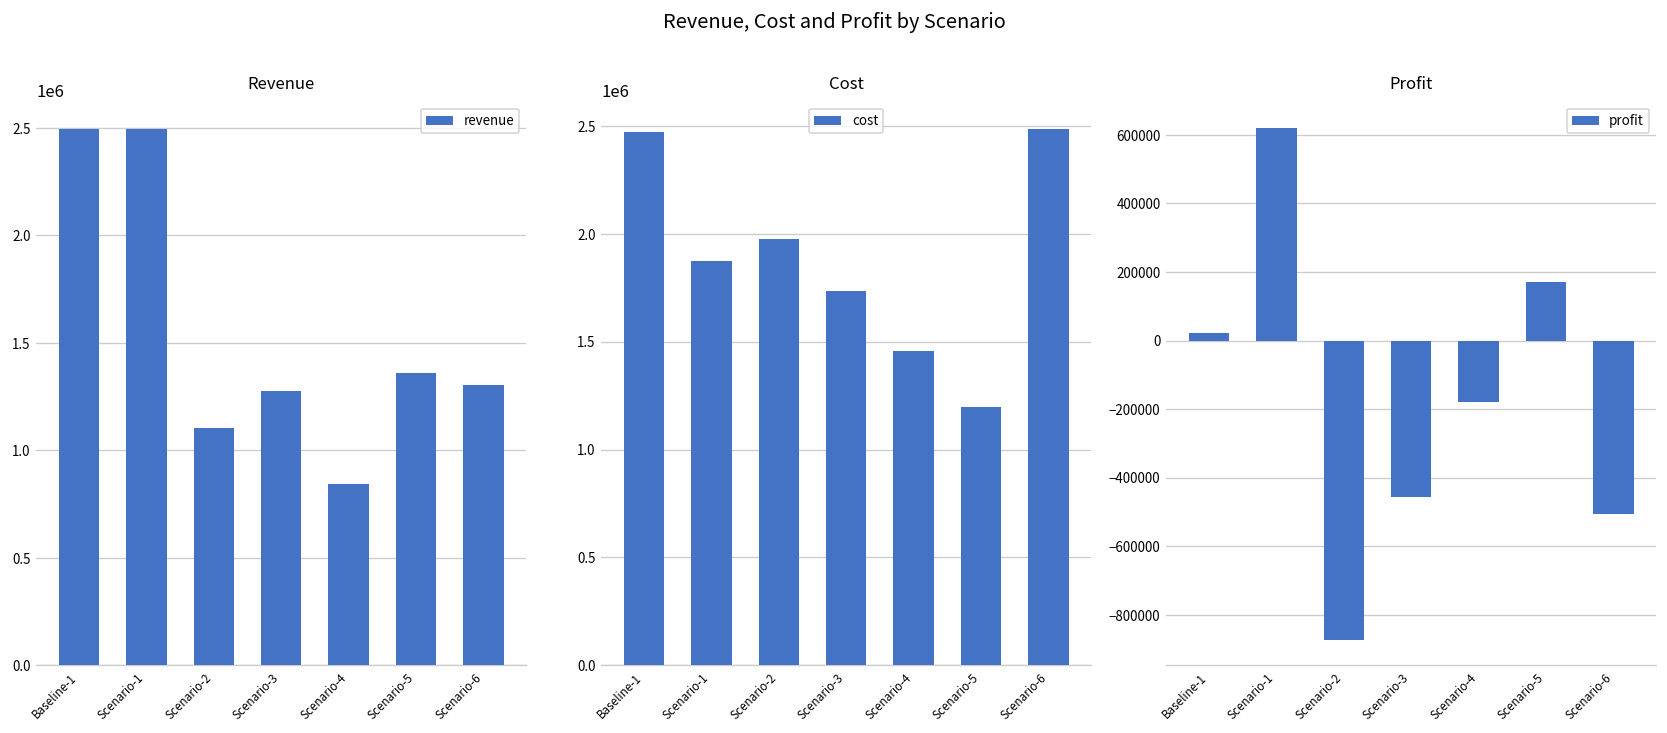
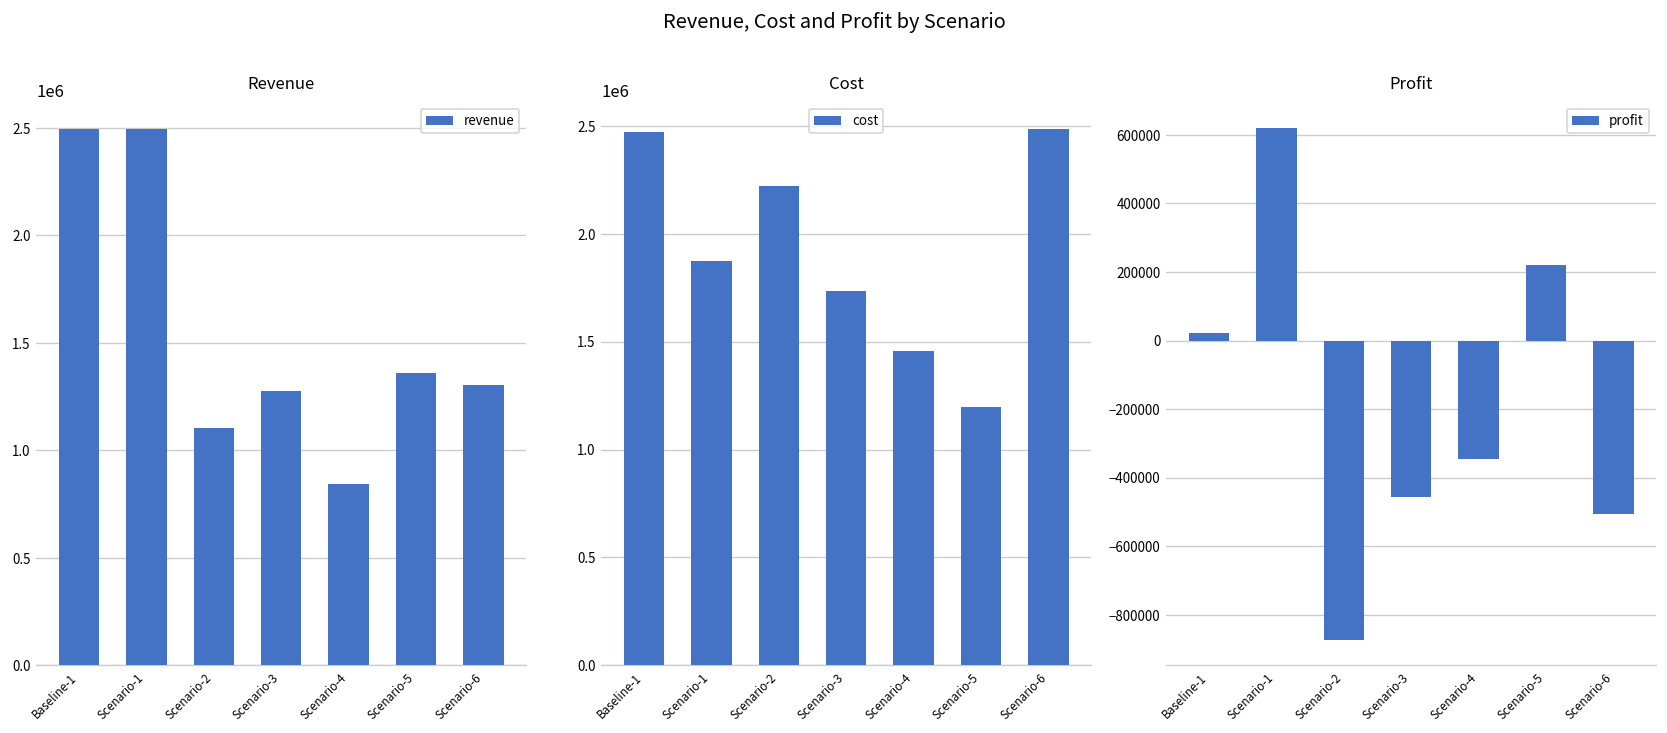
  {
    "Revenue": {
      "Baseline-1": 2500000,
      "Scenario-1": 2500000,
      "Scenario-2": 1100000,
      "Scenario-3": 1280000,
      "Scenario-4": 840000,
      "Scenario-5": 1360000,
      "Scenario-6": 1300000
    },
    "Cost": {
      "Baseline-1": 2470000,
      "Scenario-1": 1870000,
-     "Scenario-2": 1980000,
+     "Scenario-2": 2220000,
      "Scenario-3": 1730000,
      "Scenario-4": 1460000,
      "Scenario-5": 1200000,
      "Scenario-6": 2490000
    },
    "Profit": {
      "Baseline-1": 20000,
      "Scenario-1": 620000,
      "Scenario-2": -870000,
      "Scenario-3": -460000,
-     "Scenario-4": -180000,
-     "Scenario-5": 170000,
+     "Scenario-4": -350000,
+     "Scenario-5": 220000,
      "Scenario-6": -510000
    }
  }
